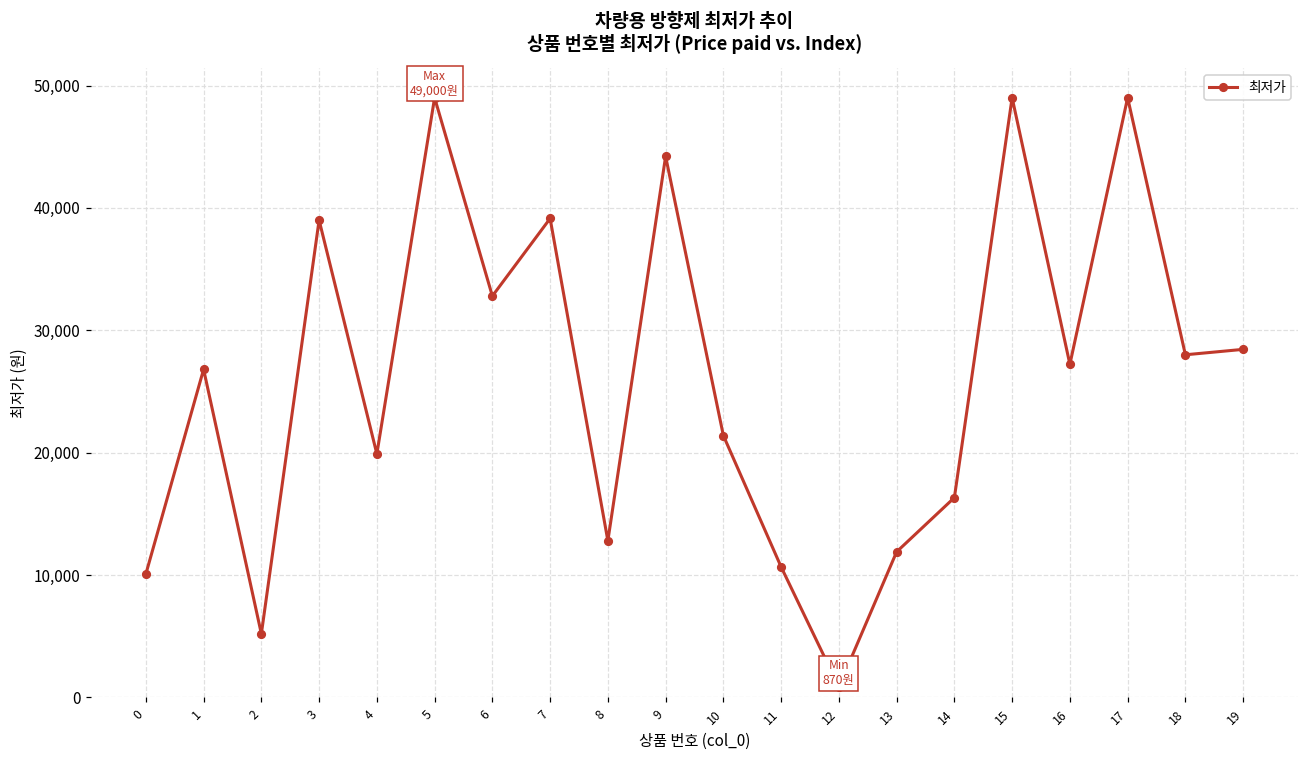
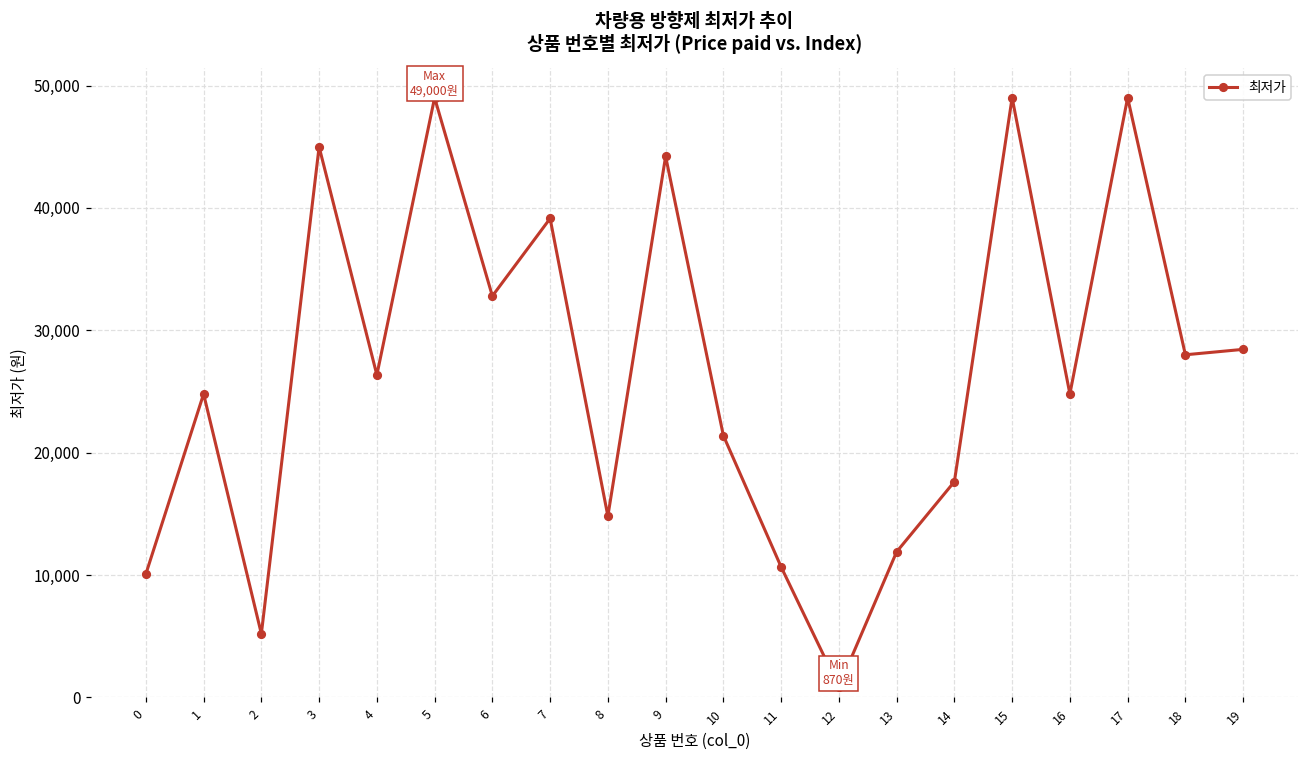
  {
    "0": "10,100",
-   "1": "26,800",
+   "1": "24,800",
    "2": "5,200",
-   "3": "39,000",
-   "4": "19,900",
+   "3": "45,000",
+   "4": "26,400",
    "6": "32,800",
    "7": "39,100",
-   "8": "12,800",
+   "8": "14,800",
    "9": "44,200",
    "10": "21,400",
    "11": "10,700",
    "13": "11,900",
-   "14": "16,300",
+   "14": "17,600",
    "15": "49,000",
-   "16": "27,200",
+   "16": "24,800",
    "17": "49,000",
    "18": "28,000",
    "19": "28,400"
  }
